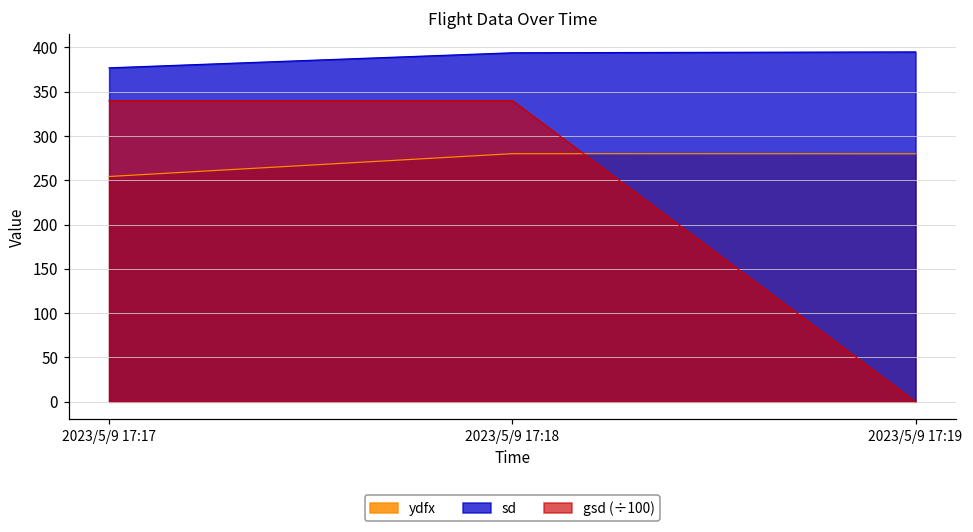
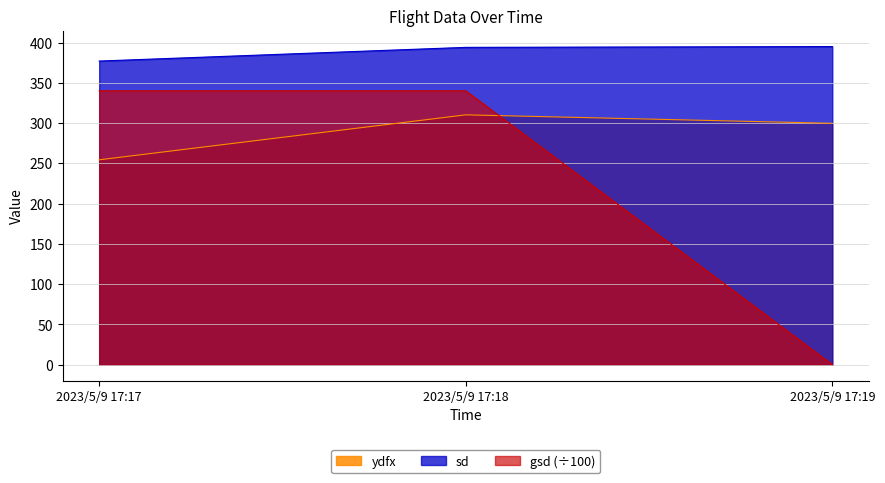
  {
    "ydfx": {
      "2023/5/9 17:17": 250,
-     "2023/5/9 17:18": 280,
-     "2023/5/9 17:19": 280
+     "2023/5/9 17:18": 310,
+     "2023/5/9 17:19": 300
    },
    "sd": {
      "2023/5/9 17:17": 380,
      "2023/5/9 17:18": 390,
      "2023/5/9 17:19": 400
    },
    "gsd (÷100)": {
      "2023/5/9 17:17": 340,
      "2023/5/9 17:18": 340,
      "2023/5/9 17:19": 0
    }
  }
